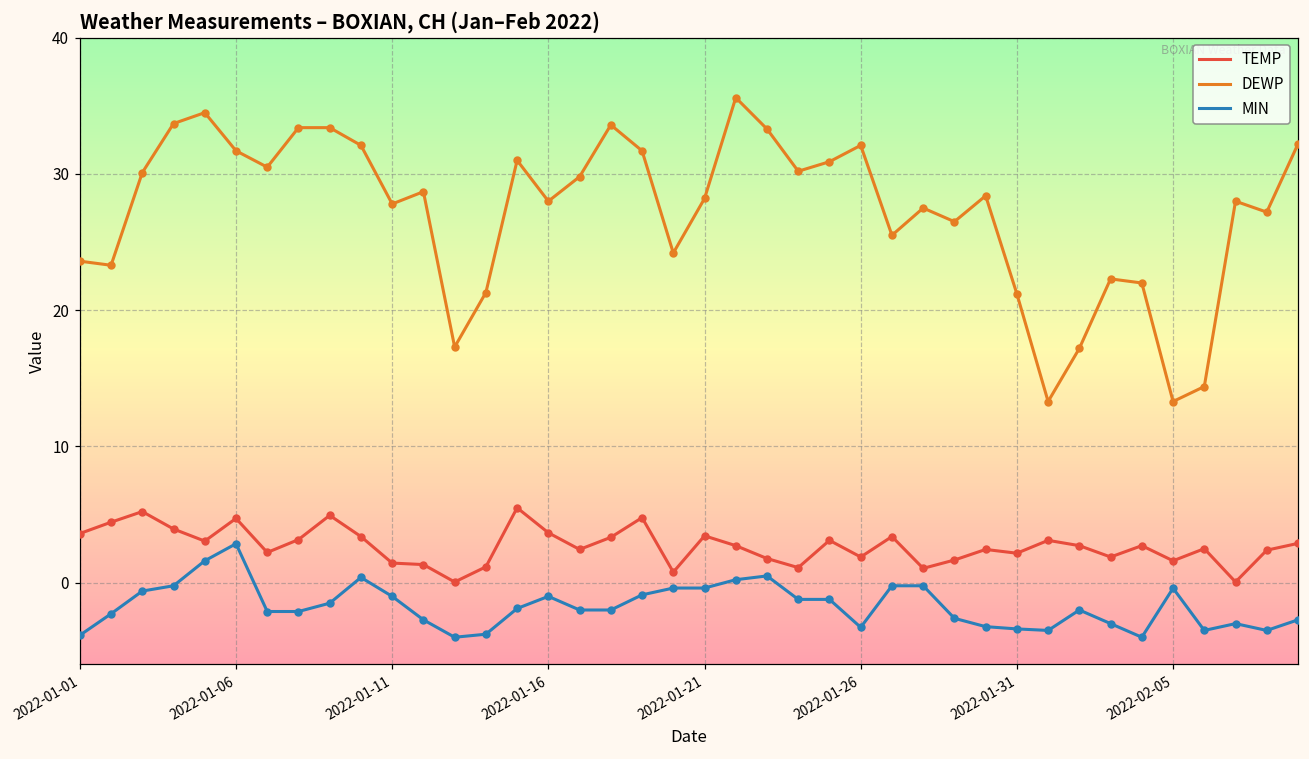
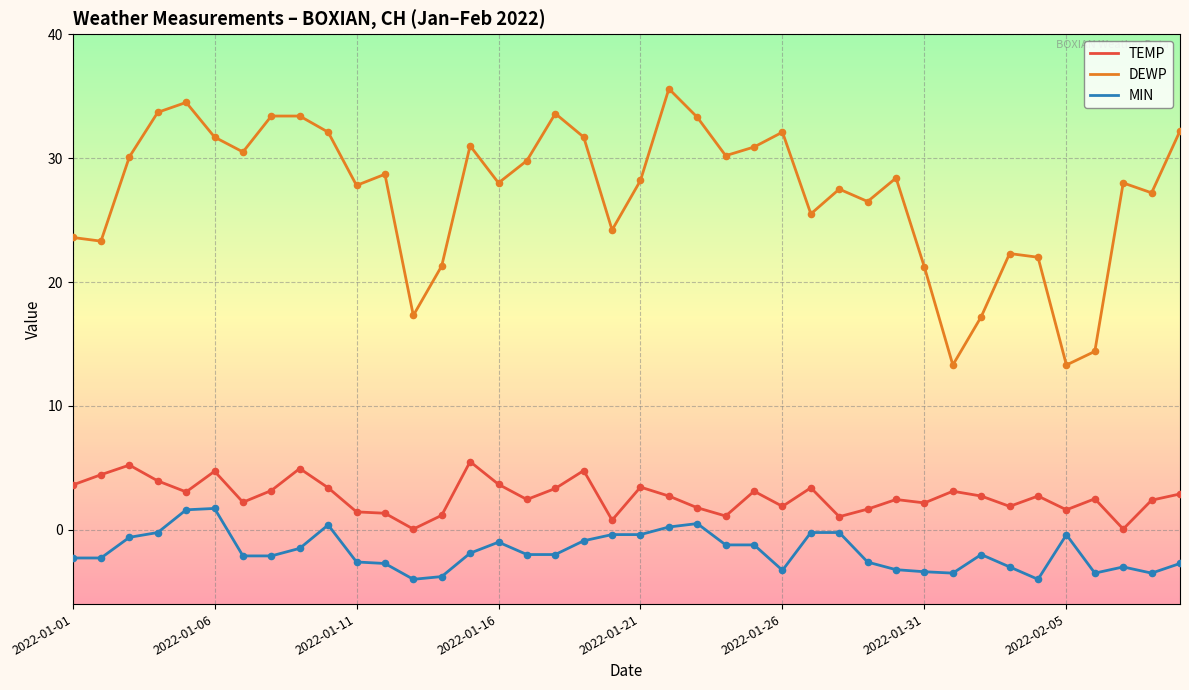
  {
    "MIN": {
-     "2022-01-01": -3.9,
-     "2022-01-06": 2.9,
-     "2022-01-11": -1.0,
+     "2022-01-01": -2.3,
+     "2022-01-06": 1.7,
+     "2022-01-11": -2.6,
      "2022-01-16": -1.0,
      "2022-01-21": -0.4,
      "2022-01-26": -3.3,
      "2022-01-31": -3.4,
      "2022-02-05": -0.4
    }
  }
